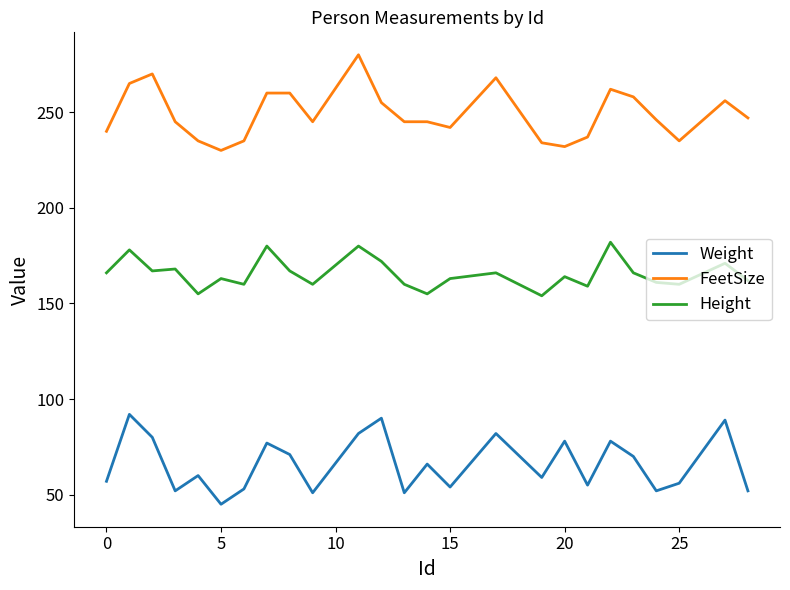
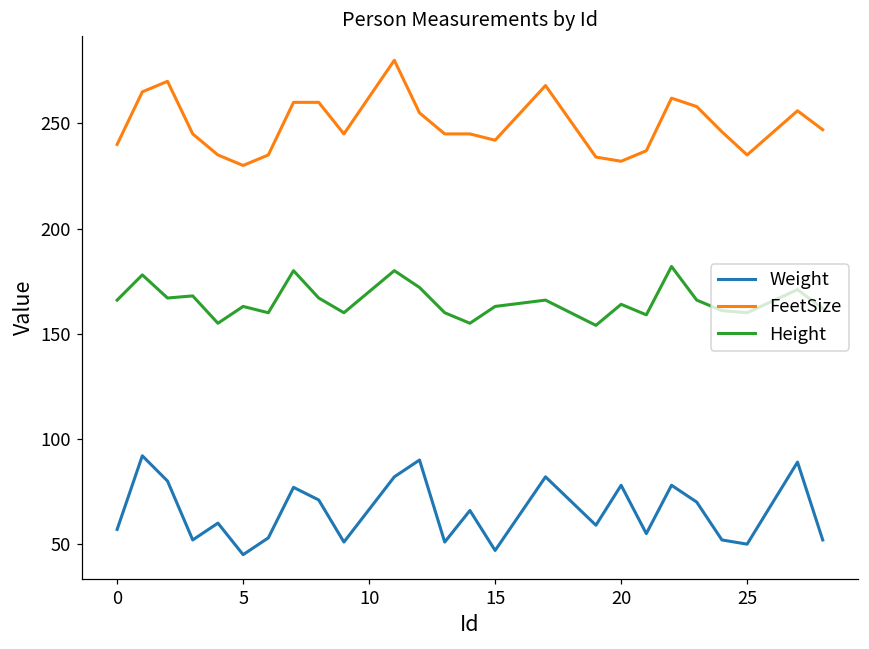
  {
    "Weight": {
      "0": 57,
      "5": 45,
-     "15": 54,
+     "15": 47,
      "20": 78,
-     "25": 56
+     "25": 50
    },
    "FeetSize": {
      "0": 240,
      "5": 230,
      "15": 242,
      "20": 232,
      "25": 235
    },
    "Height": {
      "0": 166,
      "5": 163,
      "15": 163,
      "20": 164
    }
  }
